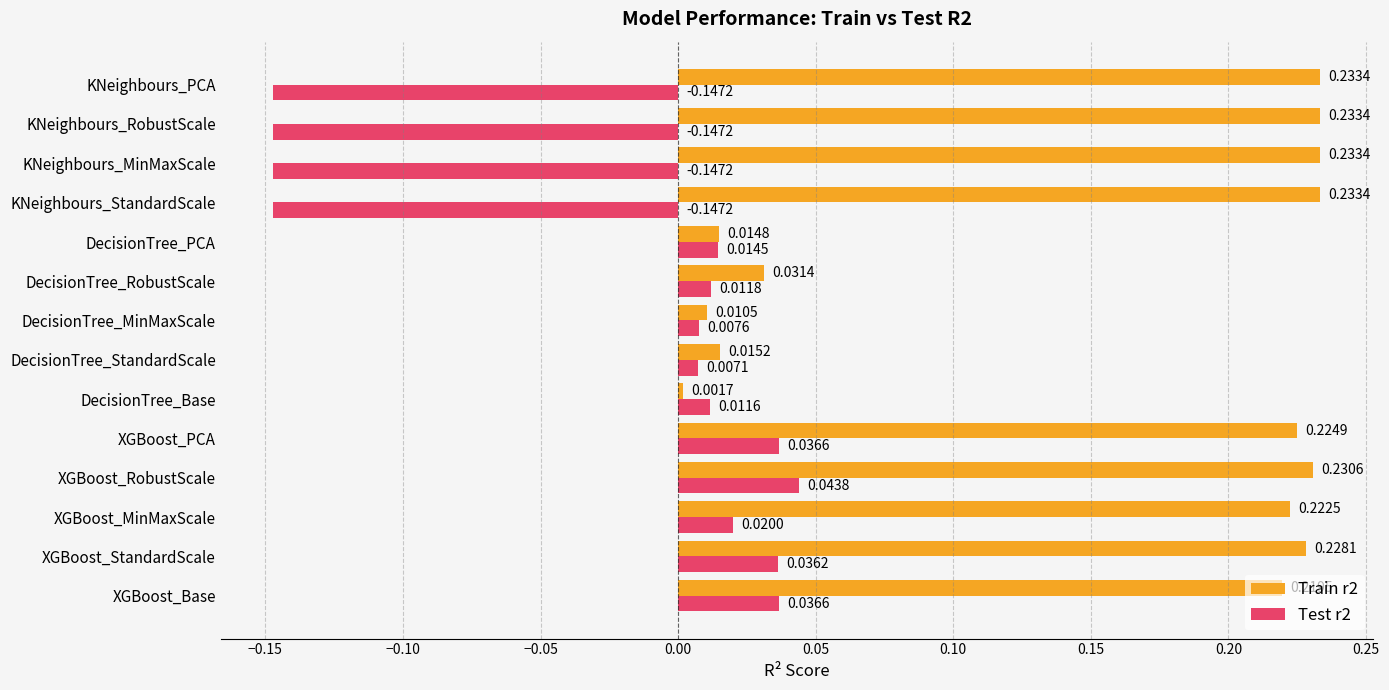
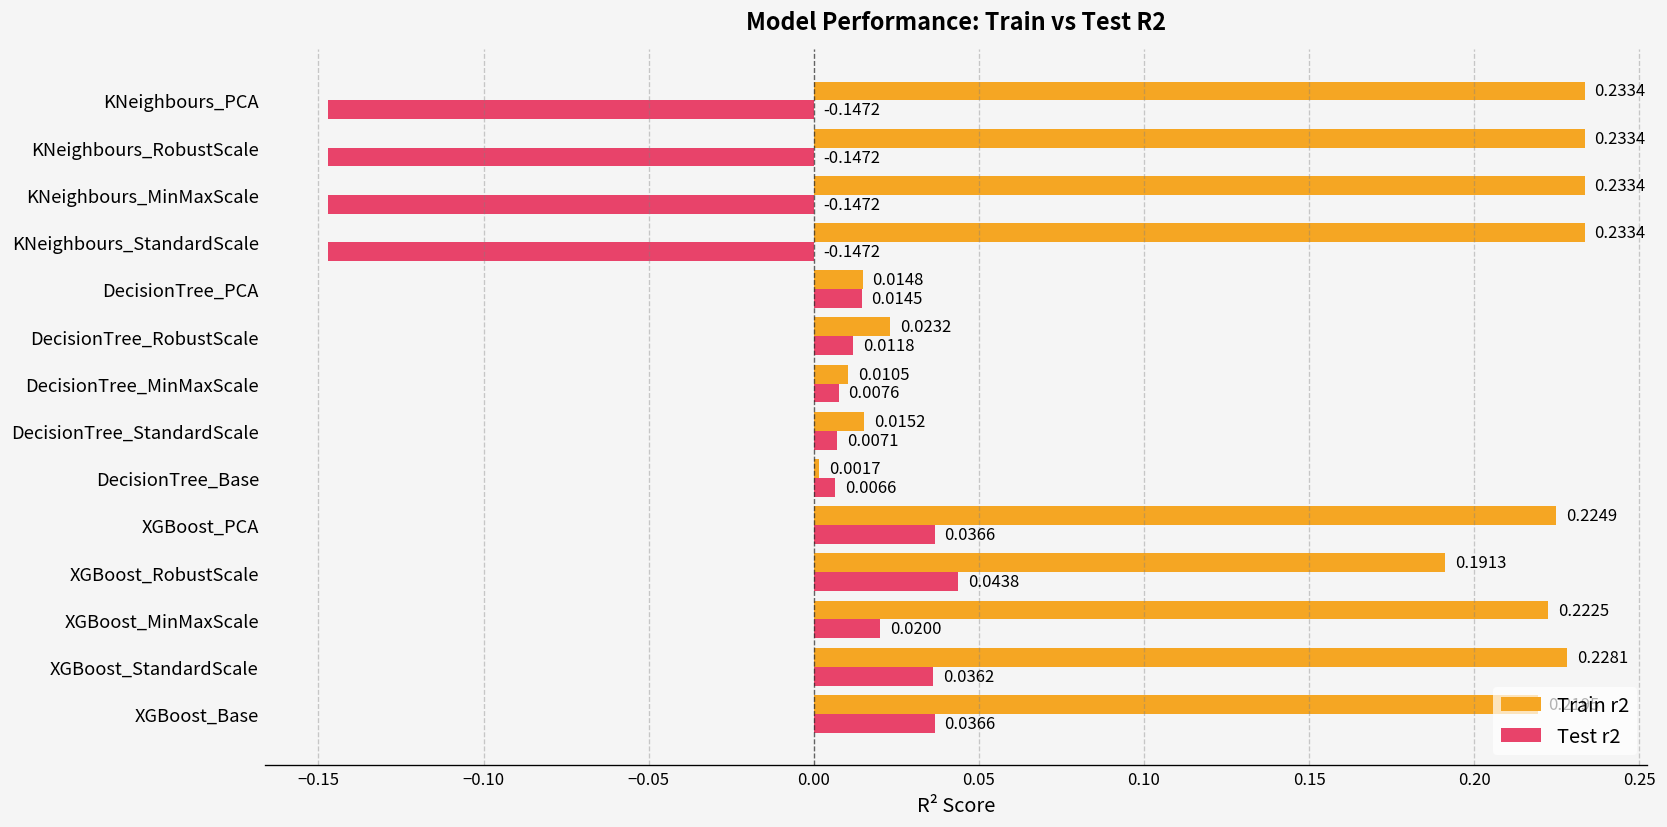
  {
    "Train r2": {
      "KNeighbours_PCA": 0.2334,
      "KNeighbours_RobustScale": 0.2334,
      "KNeighbours_MinMaxScale": 0.2334,
      "KNeighbours_StandardScale": 0.2334,
      "DecisionTree_PCA": 0.0148,
-     "DecisionTree_RobustScale": 0.0314,
+     "DecisionTree_RobustScale": 0.0232,
      "DecisionTree_MinMaxScale": 0.0105,
      "DecisionTree_StandardScale": 0.0152,
      "DecisionTree_Base": 0.0017,
      "XGBoost_PCA": 0.2249,
-     "XGBoost_RobustScale": 0.2306,
+     "XGBoost_RobustScale": 0.1913,
      "XGBoost_MinMaxScale": 0.2225,
      "XGBoost_StandardScale": 0.2281
    },
    "Test r2": {
      "DecisionTree_PCA": 0.0145,
      "DecisionTree_RobustScale": 0.0118,
      "DecisionTree_MinMaxScale": 0.0076,
      "DecisionTree_StandardScale": 0.0071,
-     "DecisionTree_Base": 0.0116,
+     "DecisionTree_Base": 0.0066,
      "XGBoost_PCA": 0.0366,
      "XGBoost_RobustScale": 0.0438,
      "XGBoost_MinMaxScale": 0.0200,
      "XGBoost_StandardScale": 0.0362,
      "XGBoost_Base": 0.0366
    }
  }
